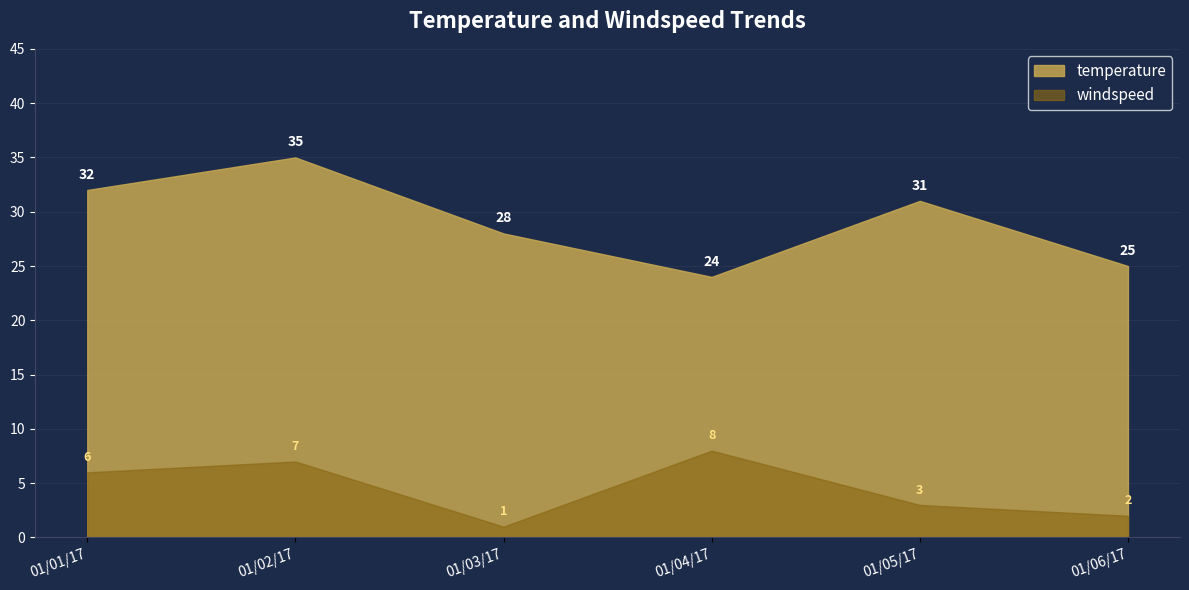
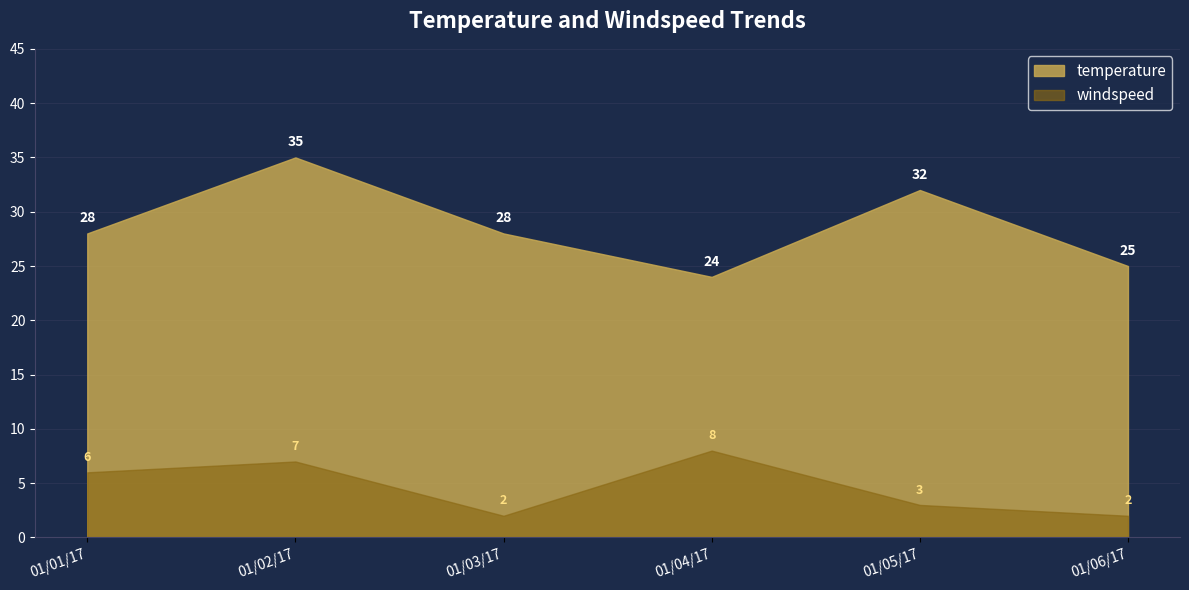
  {
    "temperature": {
-     "01/01/17": 32,
-     "01/05/17": 31
+     "01/01/17": 28,
+     "01/05/17": 32
    },
    "windspeed": {
-     "01/03/17": 1
+     "01/03/17": 2
    }
  }
